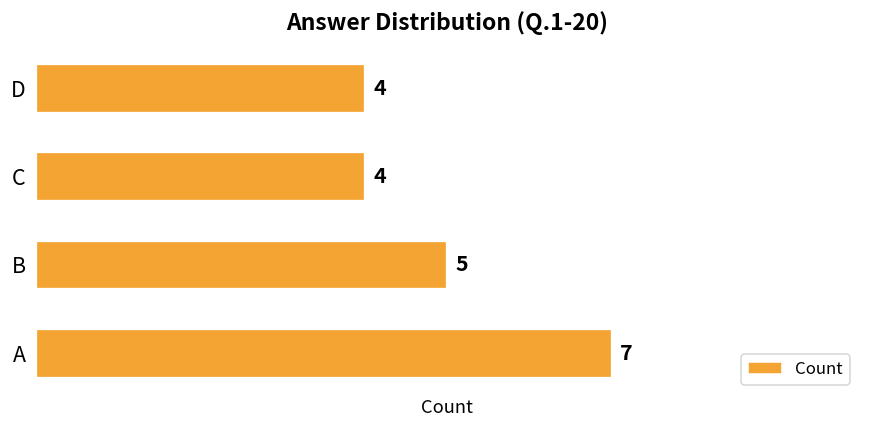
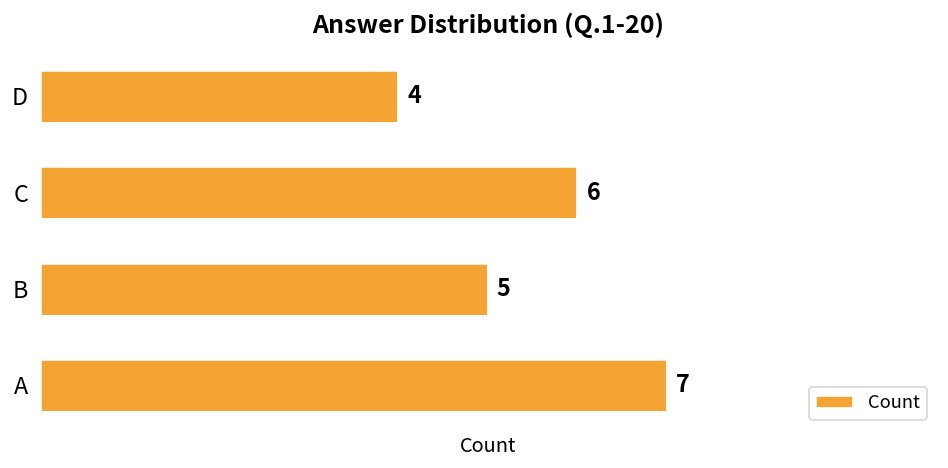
  {
    "D": 4,
-   "C": 4,
+   "C": 6,
    "B": 5,
    "A": 7
  }
